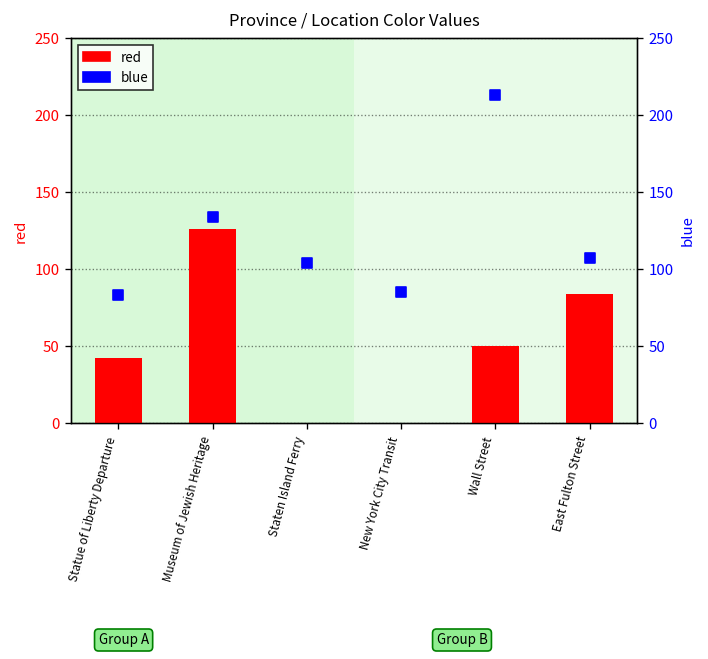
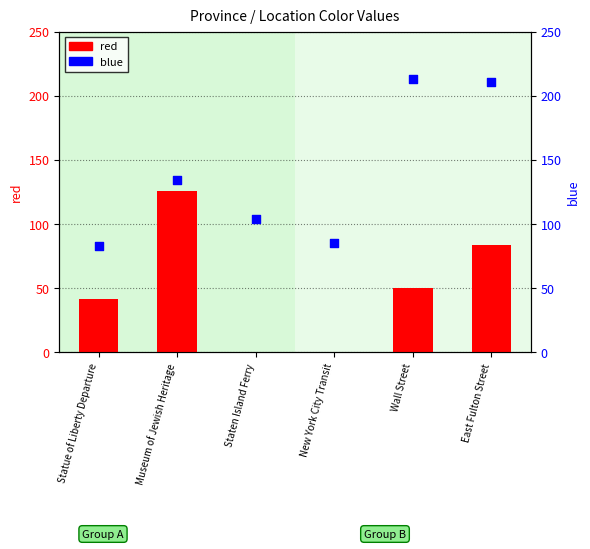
  {
    "red": {
      "Statue of Liberty Departure": 42,
      "Museum of Jewish Heritage": 126,
      "Staten Island Ferry": 0,
      "New York City Transit": 0,
      "Wall Street": 50,
      "East Fulton Street": 84
    },
    "blue": {
-     "East Fulton Street": 107
+     "East Fulton Street": 211
    }
  }
